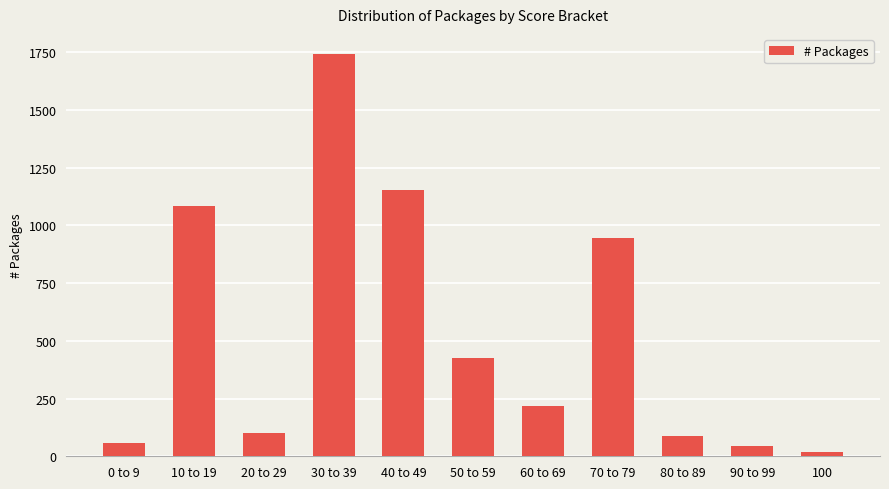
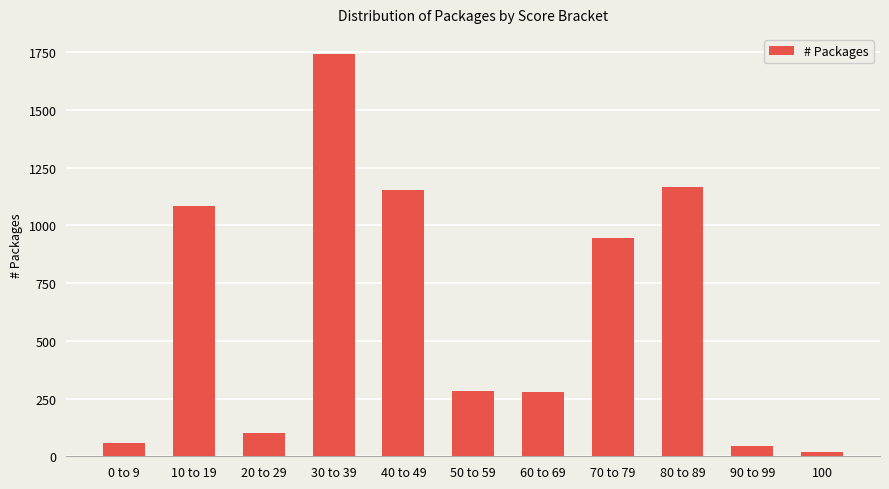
  {
    "0 to 9": 60,
    "10 to 19": 1080,
    "20 to 29": 100,
    "30 to 39": 1740,
    "40 to 49": 1150,
-   "50 to 59": 430,
-   "60 to 69": 220,
+   "50 to 59": 290,
+   "60 to 69": 280,
    "70 to 79": 940,
-   "80 to 89": 90,
+   "80 to 89": 1170,
    "90 to 99": 50,
    "100": 20
  }
